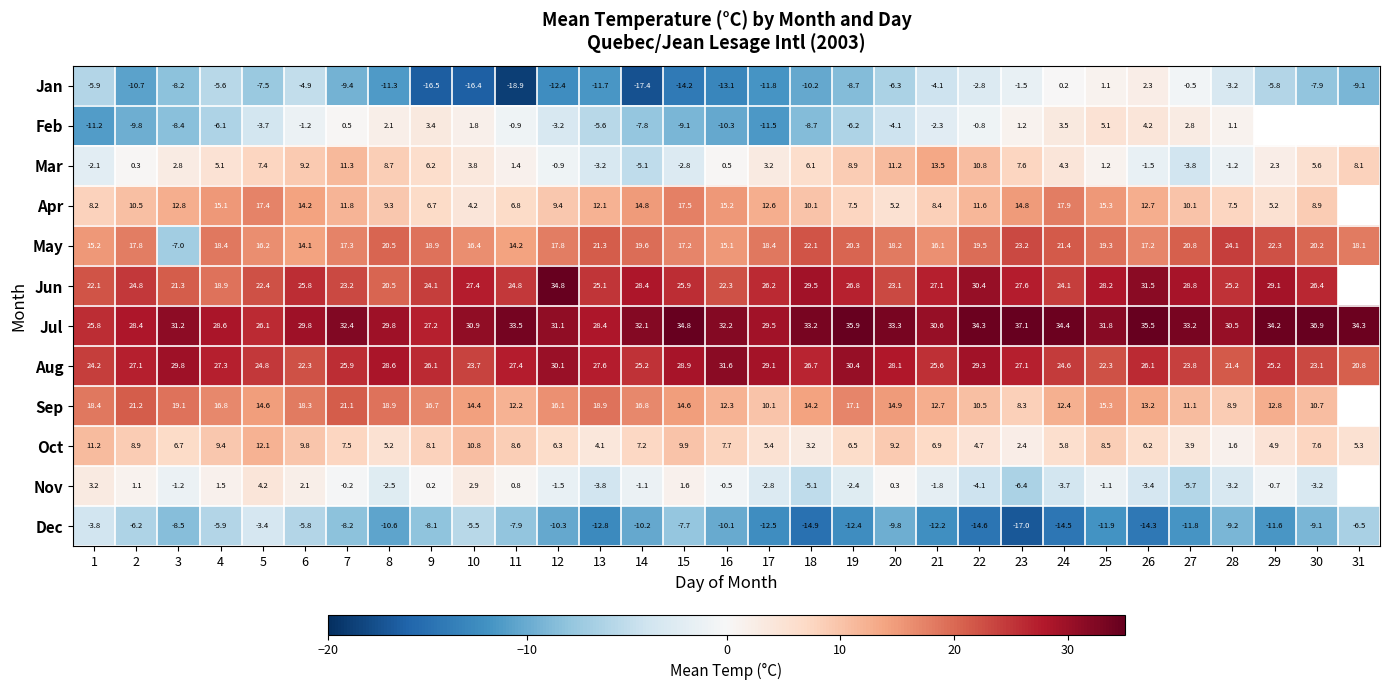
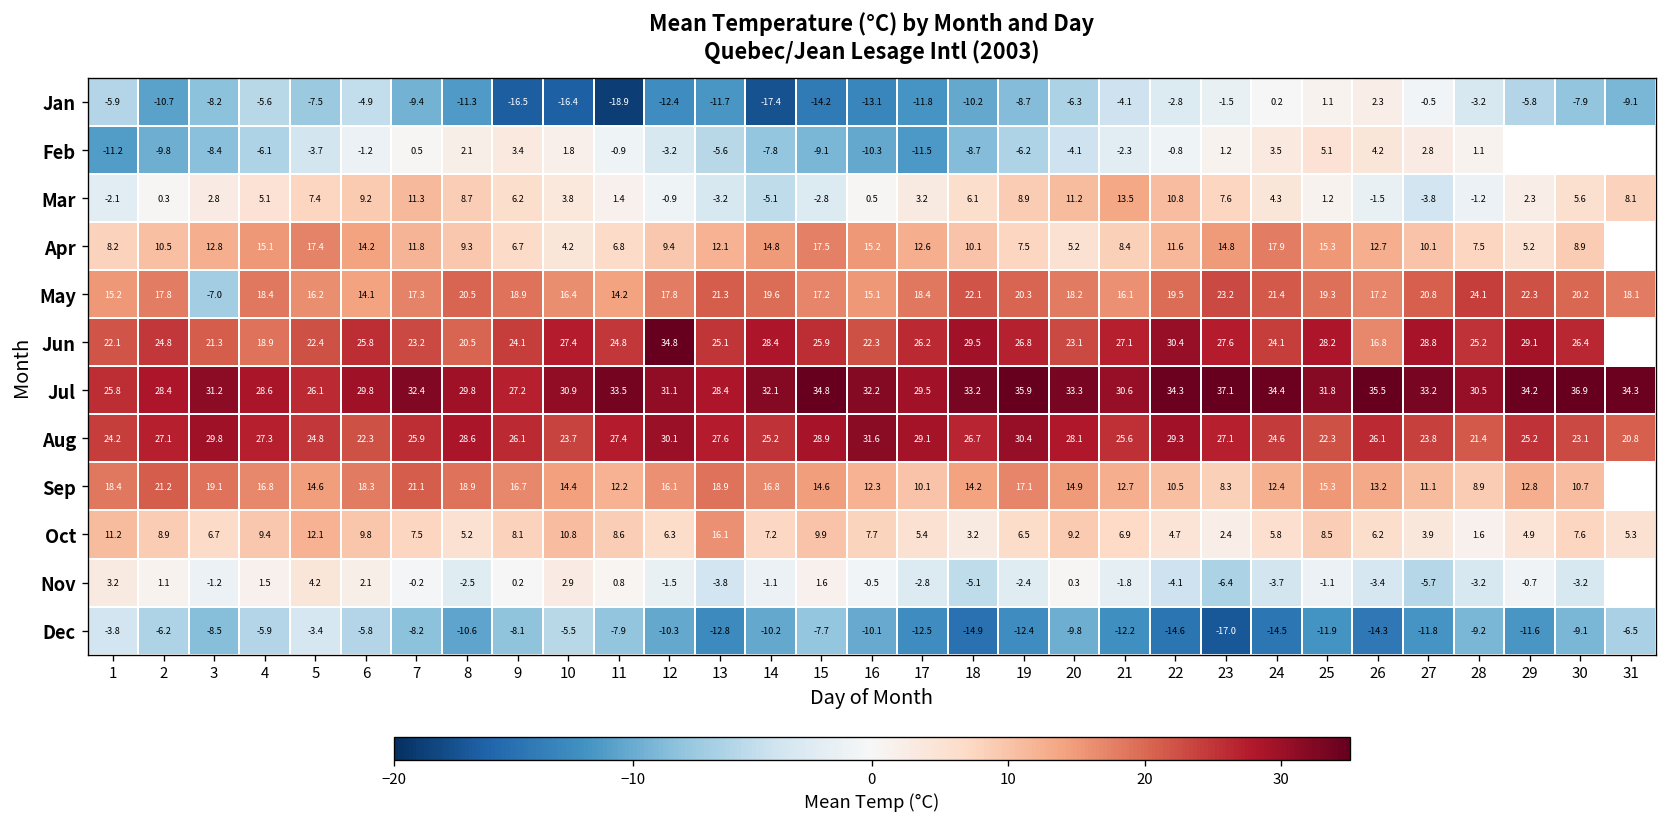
  {
    "Jun": {
      "1": 22.1,
      "2": 24.8,
      "3": 21.3,
      "4": 18.9,
      "5": 22.4,
      "6": 25.8,
      "7": 23.2,
      "8": 20.5,
      "9": 24.1,
      "10": 27.4,
      "11": 24.8,
      "12": 34.8,
      "13": 25.1,
      "14": 28.4,
      "15": 25.9,
      "16": 22.3,
      "17": 26.2,
      "18": 29.5,
      "19": 26.8,
      "20": 23.1,
      "21": 27.1,
      "22": 30.4,
      "23": 27.6,
      "24": 24.1,
      "25": 28.2,
-     "26": 31.5,
+     "26": 16.8,
      "27": 28.8,
      "28": 25.2,
      "29": 29.1,
      "30": 26.4
    },
    "Oct": {
      "1": 11.2,
      "2": 8.9,
      "3": 6.7,
      "4": 9.4,
      "5": 12.1,
      "6": 9.8,
      "7": 7.5,
      "8": 5.2,
      "9": 8.1,
      "10": 10.8,
      "11": 8.6,
      "12": 6.3,
-     "13": 4.1,
+     "13": 16.1,
      "14": 7.2,
      "15": 9.9,
      "16": 7.7,
      "17": 5.4,
      "18": 3.2,
      "19": 6.5,
      "20": 9.2,
      "21": 6.9,
      "22": 4.7,
      "23": 2.4,
      "24": 5.8,
      "25": 8.5,
      "26": 6.2,
      "27": 3.9,
      "28": 1.6,
      "29": 4.9,
      "30": 7.6,
      "31": 5.3
    }
  }
